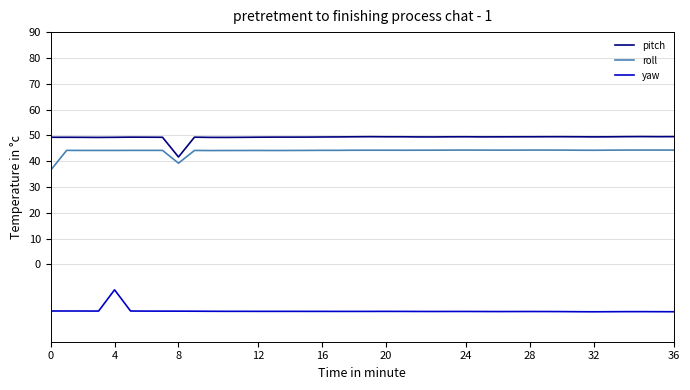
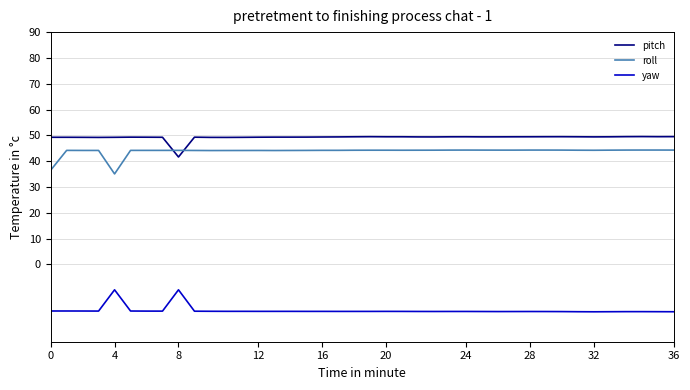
  {
    "pitch": {
      "0": 49,
      "4": 49,
      "8": 42
    },
    "roll": {
      "0": 36,
-     "4": 44,
-     "8": 39
+     "4": 35,
+     "8": 44
    },
    "yaw": {
      "0": -18,
      "4": -10,
-     "8": -18
+     "8": -10
    }
  }
